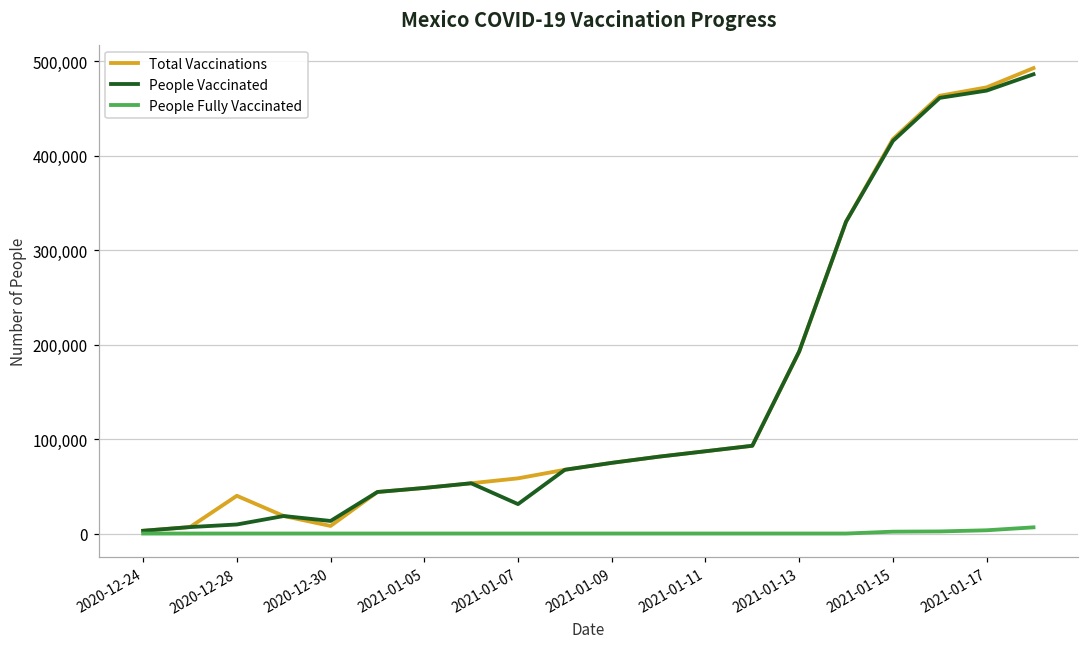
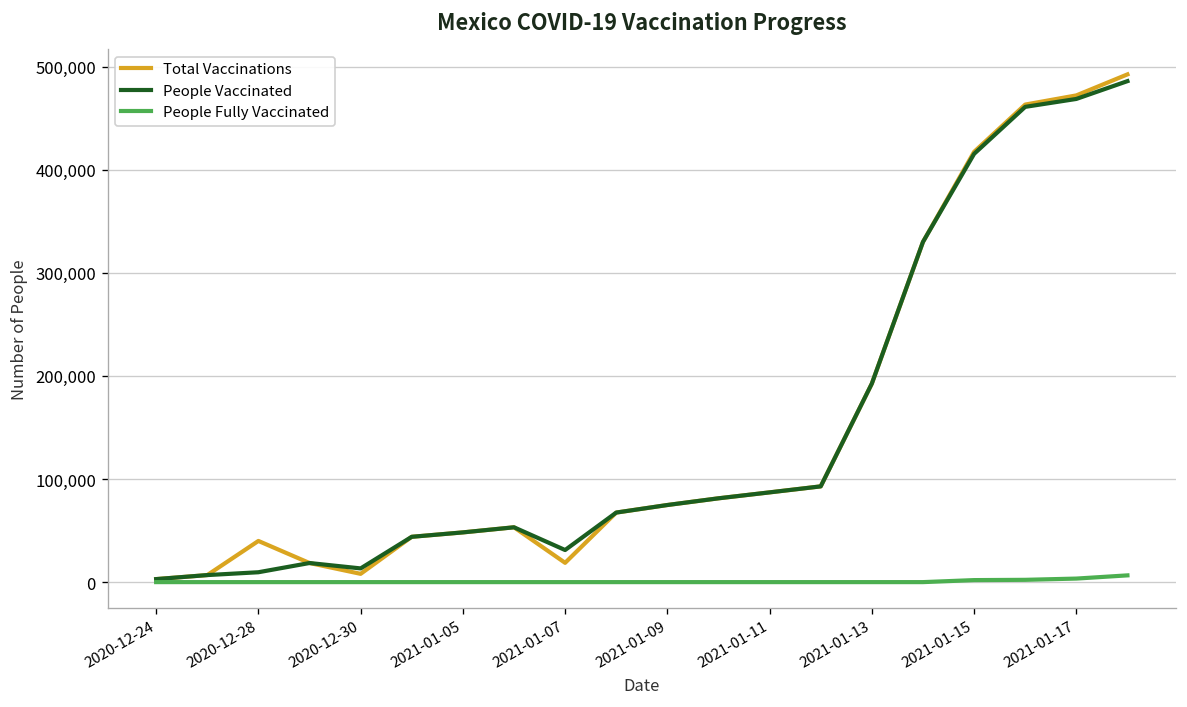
  {
    "Total Vaccinations": {
      "2020-12-28": "40,000",
      "2020-12-30": "10,000",
-     "2021-01-07": "60,000",
+     "2021-01-07": "20,000",
      "2021-01-17": "470,000"
    },
    "People Vaccinated": {
      "2020-12-28": "10,000",
      "2020-12-30": "10,000",
      "2021-01-07": "30,000",
      "2021-01-17": "470,000"
    },
    "People Fully Vaccinated": {
      "2020-12-28": "0",
      "2020-12-30": "0",
      "2021-01-05": "0",
      "2021-01-07": "0",
      "2021-01-09": "0",
      "2021-01-11": "0",
      "2021-01-13": "0",
      "2021-01-15": "0",
      "2021-01-17": "0"
    }
  }
